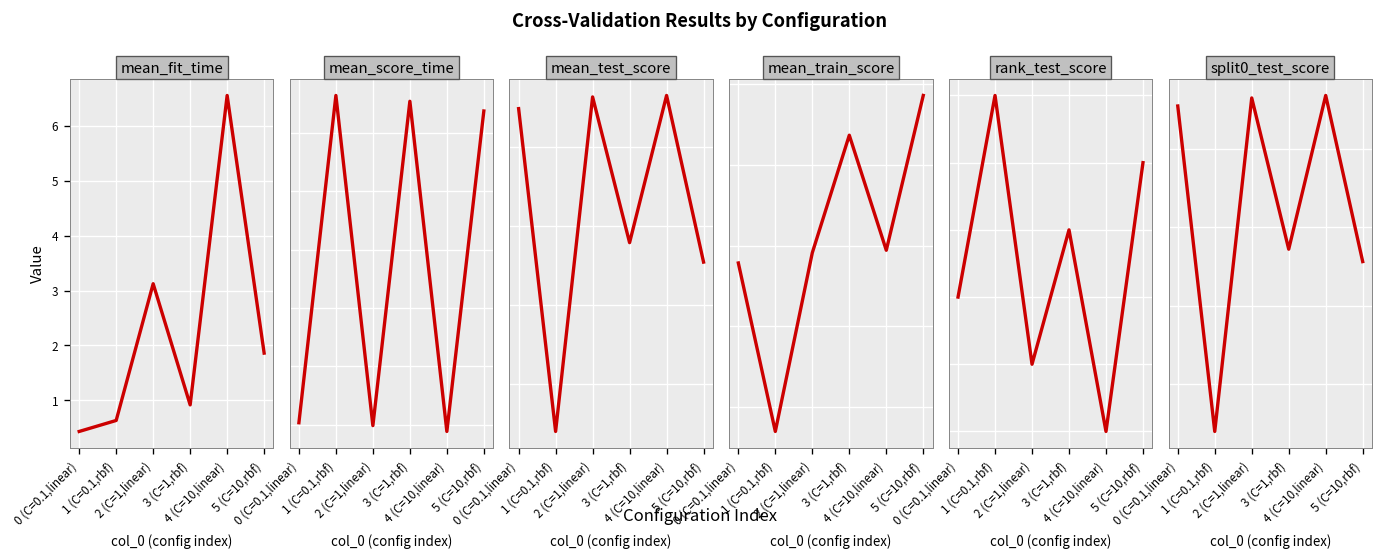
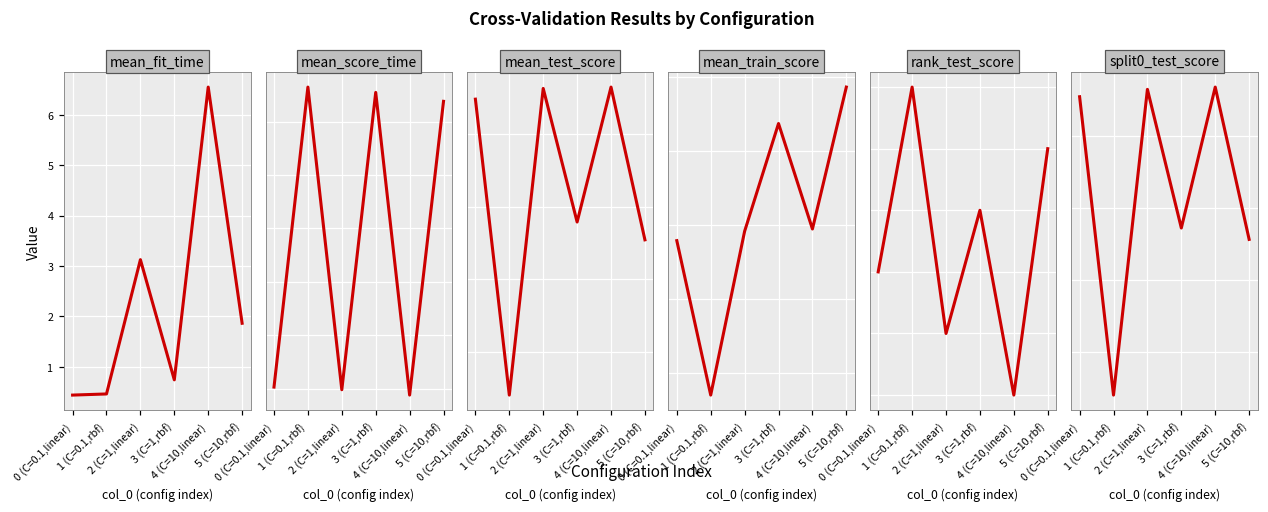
  {
    "mean_fit_time": {
      "0 (C=0.1,linear)": 0.4,
-     "1 (C=0.1,rbf)": 0.6,
+     "1 (C=0.1,rbf)": 0.5,
      "2 (C=1,linear)": 3.1,
-     "3 (C=1,rbf)": 0.9,
+     "3 (C=1,rbf)": 0.7,
      "4 (C=10,linear)": 6.5,
      "5 (C=10,rbf)": 1.9
    }
  }
